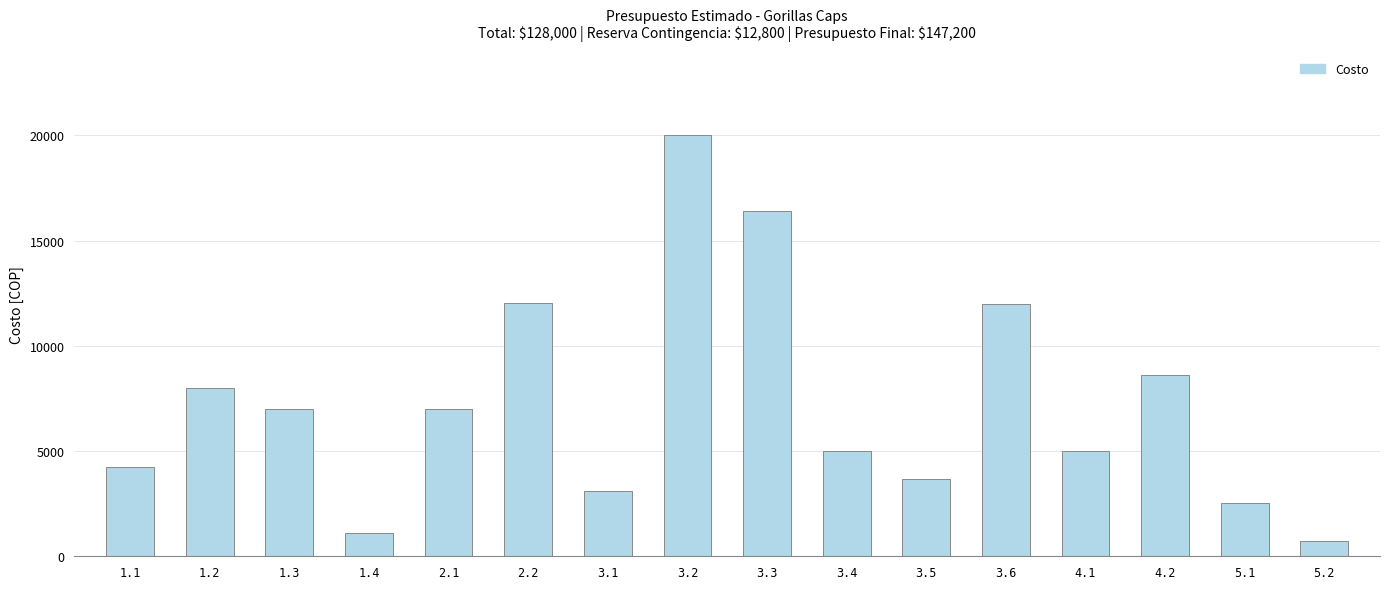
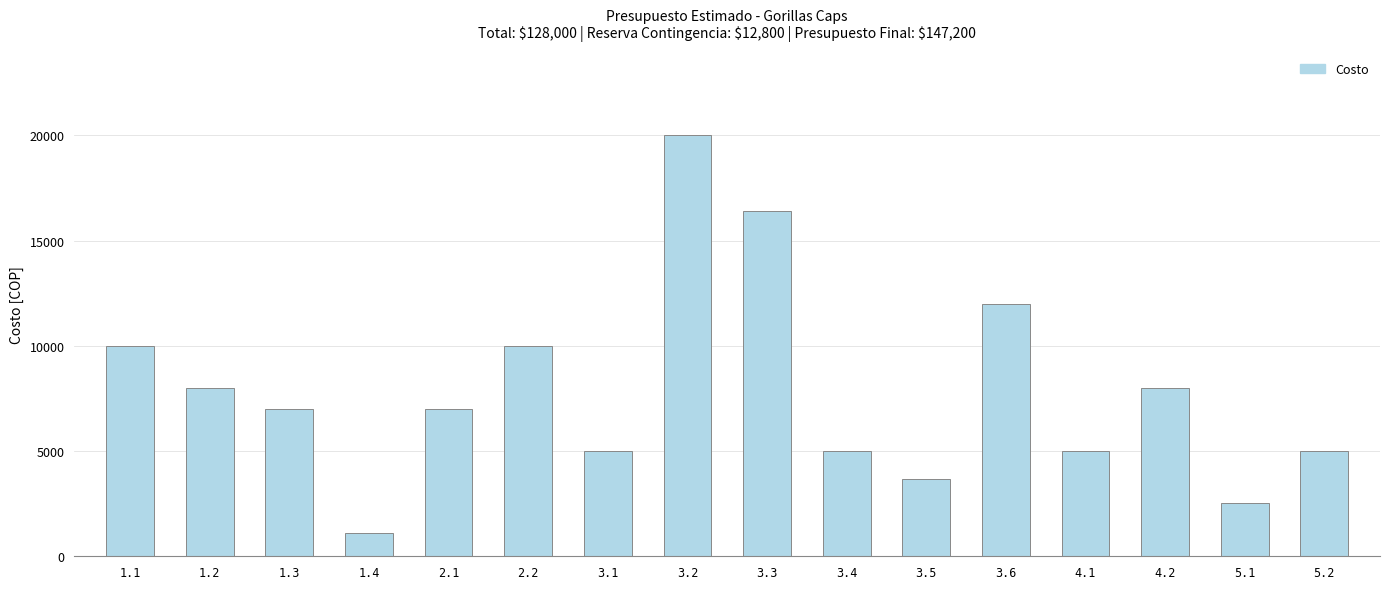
  {
-   "1.1": 4200,
+   "1.1": 10000,
    "1.2": 8000,
    "1.3": 7000,
    "1.4": 1100,
    "2.1": 7000,
-   "2.2": 12000,
-   "3.1": 3100,
+   "2.2": 10000,
+   "3.1": 5000,
    "3.2": 20000,
    "3.3": 16400,
    "3.4": 5000,
    "3.5": 3600,
    "3.6": 12000,
    "4.1": 5000,
-   "4.2": 8600,
+   "4.2": 8000,
    "5.1": 2500,
-   "5.2": 700
+   "5.2": 5000
  }
